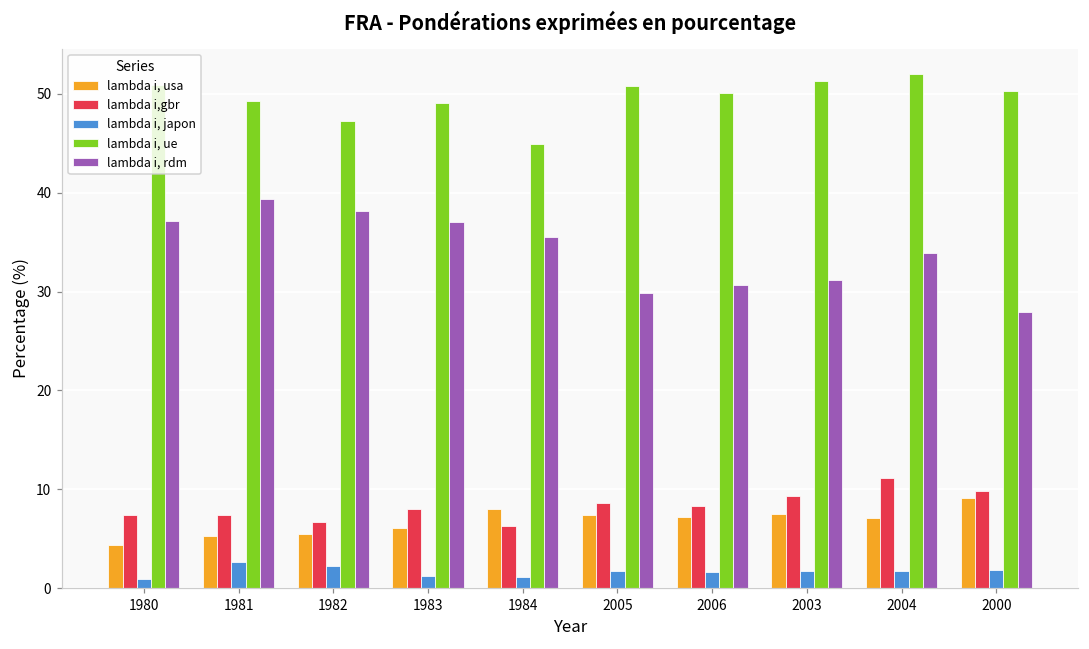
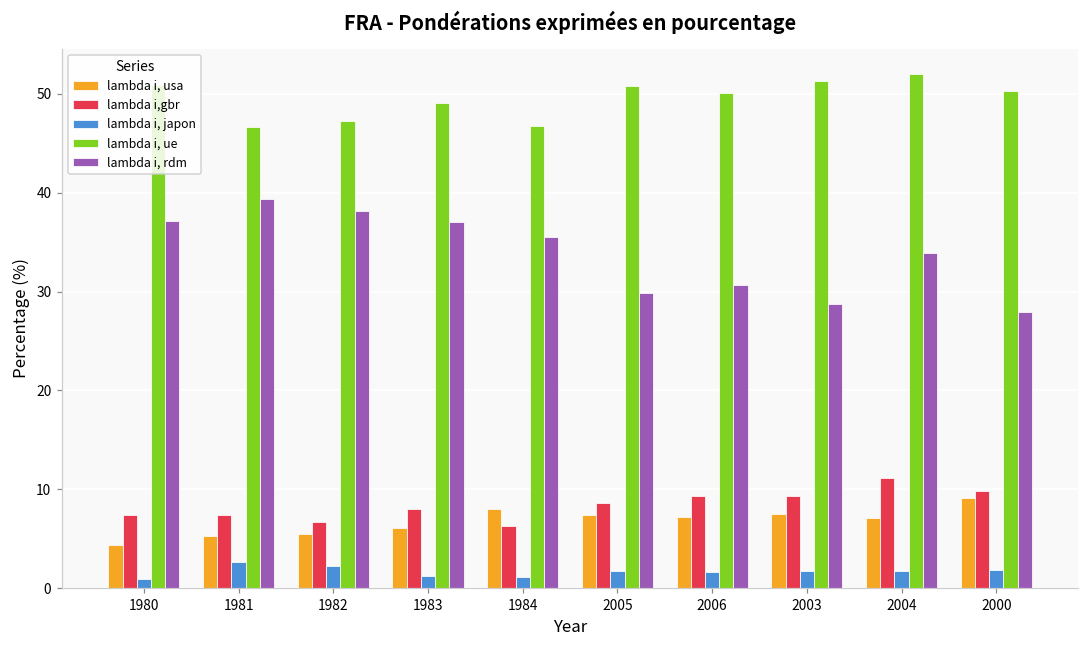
  {
    "lambda i, usa": {
      "1980": 4,
      "1981": 5,
      "1982": 5,
      "1983": 6,
      "1984": 8,
      "2005": 7,
      "2006": 7,
      "2003": 7,
      "2004": 7,
      "2000": 9
    },
    "lambda i,gbr": {
      "1980": 7,
      "1981": 7,
      "1982": 7,
      "1983": 8,
      "1984": 6,
      "2005": 9,
-     "2006": 8,
+     "2006": 9,
      "2003": 9,
      "2004": 11,
      "2000": 10
    },
    "lambda i, japon": {
      "1980": 1,
      "1981": 3,
      "1982": 2,
      "1983": 1,
      "1984": 1,
      "2005": 2,
      "2006": 2,
      "2003": 2,
      "2004": 2,
      "2000": 2
    },
    "lambda i, ue": {
-     "1981": 49,
+     "1981": 47,
      "1982": 47,
      "1983": 49,
-     "1984": 45,
+     "1984": 47,
      "2005": 51,
      "2006": 50,
      "2003": 51,
      "2004": 52,
      "2000": 50
    },
    "lambda i, rdm": {
      "1980": 37,
      "1981": 39,
      "1982": 38,
      "1983": 37,
      "1984": 36,
      "2005": 30,
      "2006": 31,
-     "2003": 31,
+     "2003": 29,
      "2004": 34,
      "2000": 28
    }
  }
